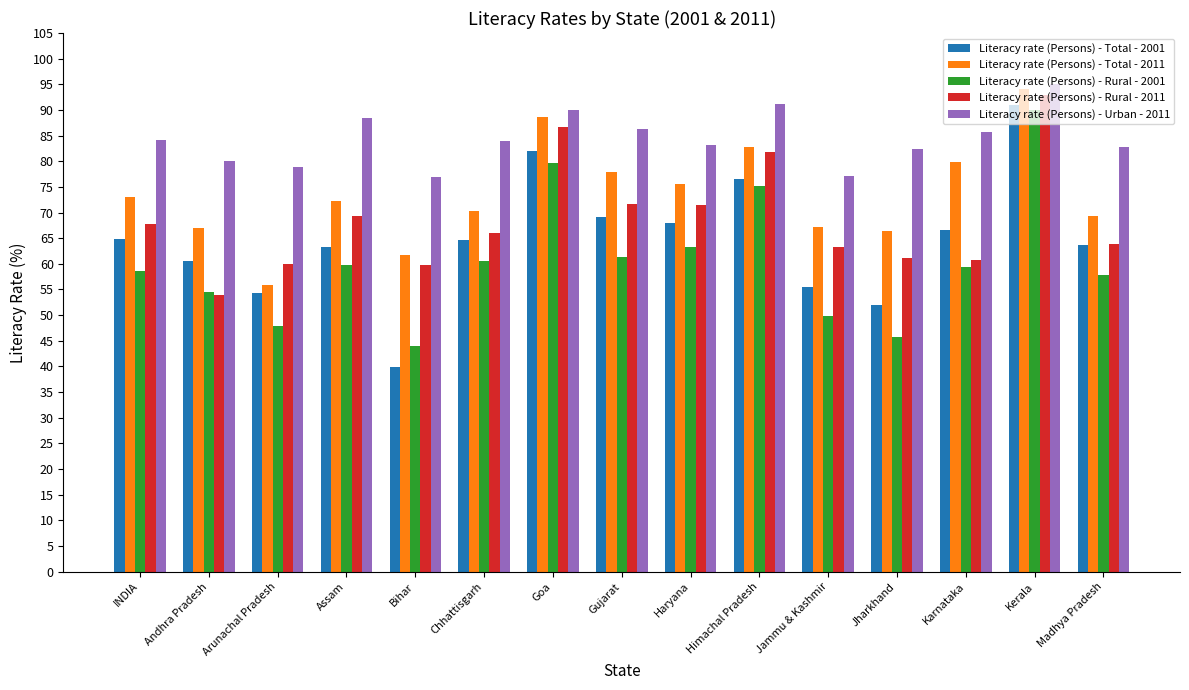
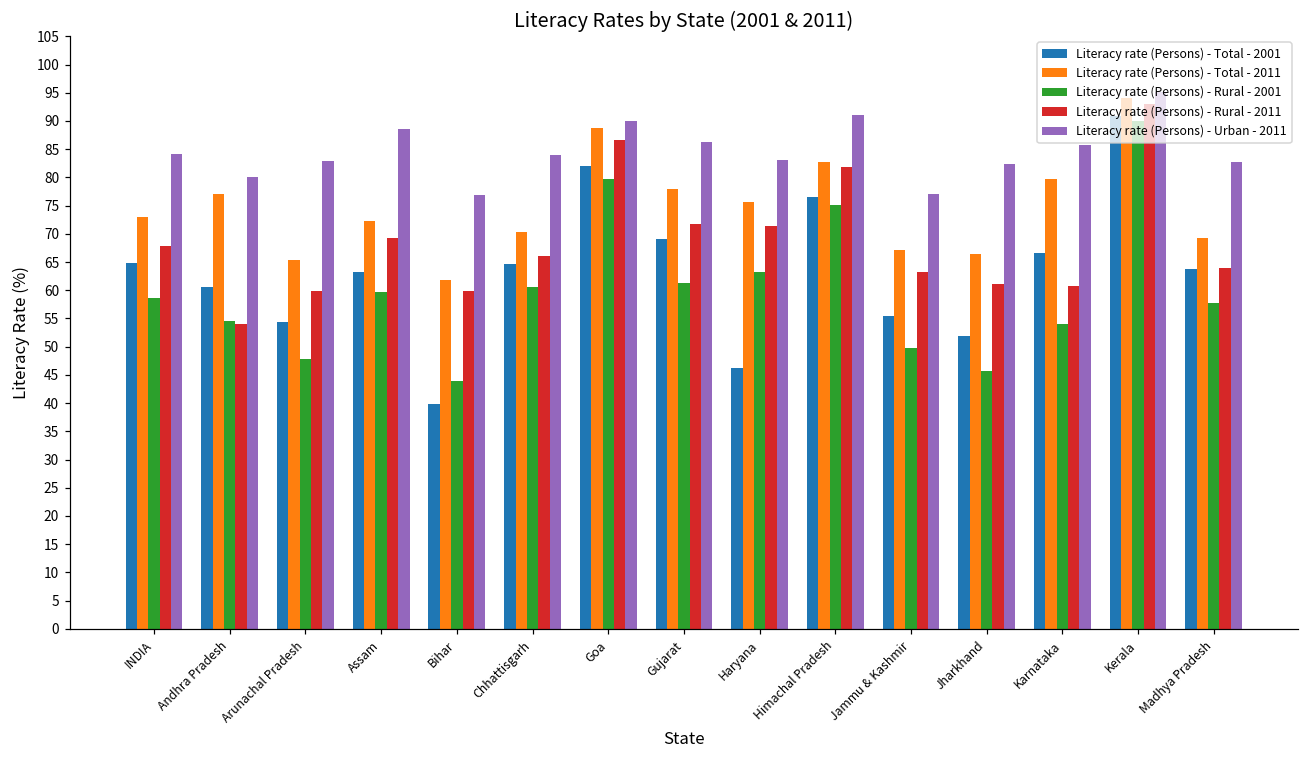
  {
    "Literacy rate (Persons) - Total - 2001": {
      "INDIA": 65,
      "Andhra Pradesh": 61,
      "Arunachal Pradesh": 54,
      "Assam": 63,
      "Bihar": 40,
      "Chhattisgarh": 65,
      "Goa": 82,
      "Gujarat": 69,
-     "Haryana": 68,
+     "Haryana": 46,
      "Himachal Pradesh": 77,
      "Jammu & Kashmir": 56,
      "Jharkhand": 52,
      "Karnataka": 67,
      "Madhya Pradesh": 64
    },
    "Literacy rate (Persons) - Total - 2011": {
      "INDIA": 73,
-     "Andhra Pradesh": 67,
-     "Arunachal Pradesh": 56,
+     "Andhra Pradesh": 77,
+     "Arunachal Pradesh": 65,
      "Assam": 72,
      "Bihar": 62,
      "Chhattisgarh": 70,
      "Goa": 89,
      "Gujarat": 78,
      "Haryana": 76,
      "Himachal Pradesh": 83,
      "Jammu & Kashmir": 67,
      "Jharkhand": 66,
      "Karnataka": 80,
      "Madhya Pradesh": 69
    },
    "Literacy rate (Persons) - Rural - 2001": {
      "INDIA": 59,
      "Andhra Pradesh": 55,
      "Arunachal Pradesh": 48,
      "Assam": 60,
      "Bihar": 44,
      "Chhattisgarh": 61,
      "Goa": 80,
      "Gujarat": 61,
      "Haryana": 63,
      "Himachal Pradesh": 75,
      "Jammu & Kashmir": 50,
      "Jharkhand": 46,
-     "Karnataka": 59,
+     "Karnataka": 54,
      "Madhya Pradesh": 58
    },
    "Literacy rate (Persons) - Rural - 2011": {
      "INDIA": 68,
      "Andhra Pradesh": 54,
      "Arunachal Pradesh": 60,
      "Assam": 69,
      "Bihar": 60,
      "Chhattisgarh": 66,
      "Goa": 87,
      "Gujarat": 72,
      "Haryana": 71,
      "Himachal Pradesh": 82,
      "Jammu & Kashmir": 63,
      "Jharkhand": 61,
      "Karnataka": 61,
      "Madhya Pradesh": 64
    },
    "Literacy rate (Persons) - Urban - 2011": {
      "INDIA": 84,
      "Andhra Pradesh": 80,
-     "Arunachal Pradesh": 79,
+     "Arunachal Pradesh": 83,
      "Assam": 89,
      "Bihar": 77,
      "Chhattisgarh": 84,
      "Goa": 90,
      "Gujarat": 86,
      "Haryana": 83,
      "Himachal Pradesh": 91,
      "Jammu & Kashmir": 77,
      "Jharkhand": 82,
      "Karnataka": 86,
      "Madhya Pradesh": 83
    }
  }
